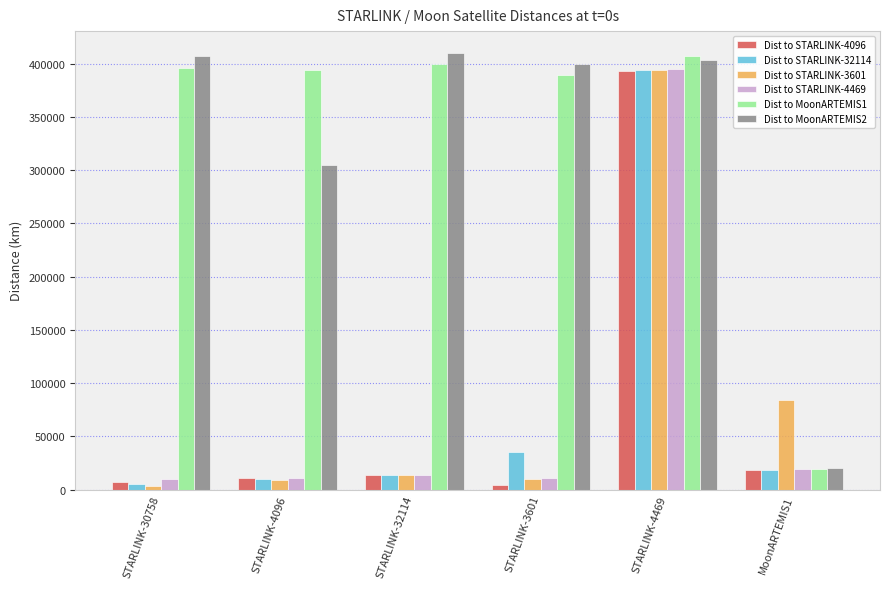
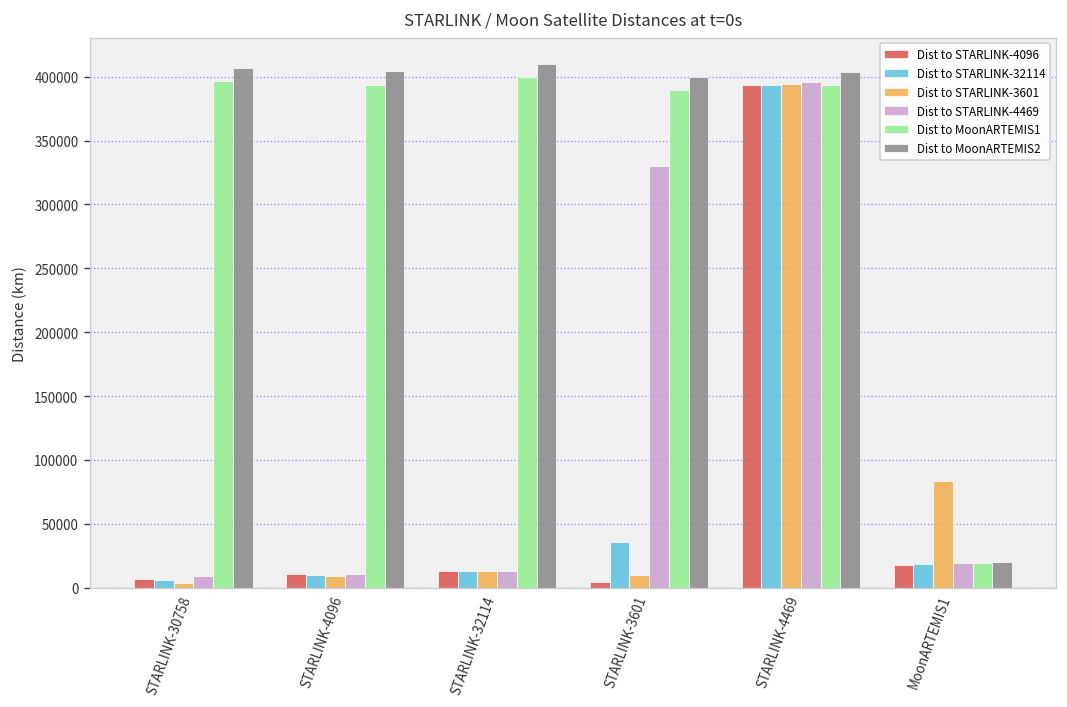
  {
    "Dist to STARLINK-4096": {
      "STARLINK-30758": 7000,
      "STARLINK-4096": 11000,
      "STARLINK-32114": 13000,
      "STARLINK-3601": 4000,
      "STARLINK-4469": 393000,
      "MoonARTEMIS1": 18000
    },
    "Dist to STARLINK-32114": {
      "STARLINK-30758": 6000,
      "STARLINK-4096": 10000,
      "STARLINK-32114": 13000,
      "STARLINK-3601": 36000,
      "STARLINK-4469": 394000,
      "MoonARTEMIS1": 18000
    },
    "Dist to STARLINK-3601": {
      "STARLINK-30758": 4000,
      "STARLINK-4096": 9000,
      "STARLINK-32114": 13000,
      "STARLINK-3601": 10000,
      "STARLINK-4469": 394000,
      "MoonARTEMIS1": 84000
    },
    "Dist to STARLINK-4469": {
      "STARLINK-30758": 10000,
      "STARLINK-4096": 11000,
      "STARLINK-32114": 13000,
-     "STARLINK-3601": 11000,
+     "STARLINK-3601": 330000,
      "STARLINK-4469": 395000,
      "MoonARTEMIS1": 19000
    },
    "Dist to MoonARTEMIS1": {
      "STARLINK-30758": 396000,
      "STARLINK-4096": 394000,
      "STARLINK-32114": 400000,
      "STARLINK-3601": 390000,
-     "STARLINK-4469": 407000,
+     "STARLINK-4469": 393000,
      "MoonARTEMIS1": 20000
    },
    "Dist to MoonARTEMIS2": {
      "STARLINK-30758": 407000,
-     "STARLINK-4096": 305000,
+     "STARLINK-4096": 404000,
      "STARLINK-32114": 410000,
      "STARLINK-3601": 400000,
      "STARLINK-4469": 404000,
      "MoonARTEMIS1": 20000
    }
  }
